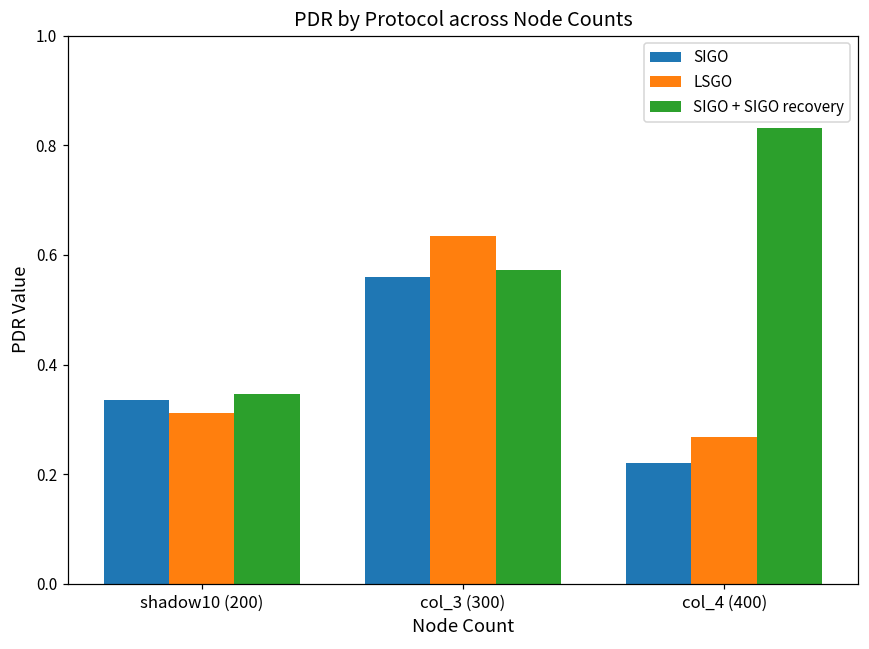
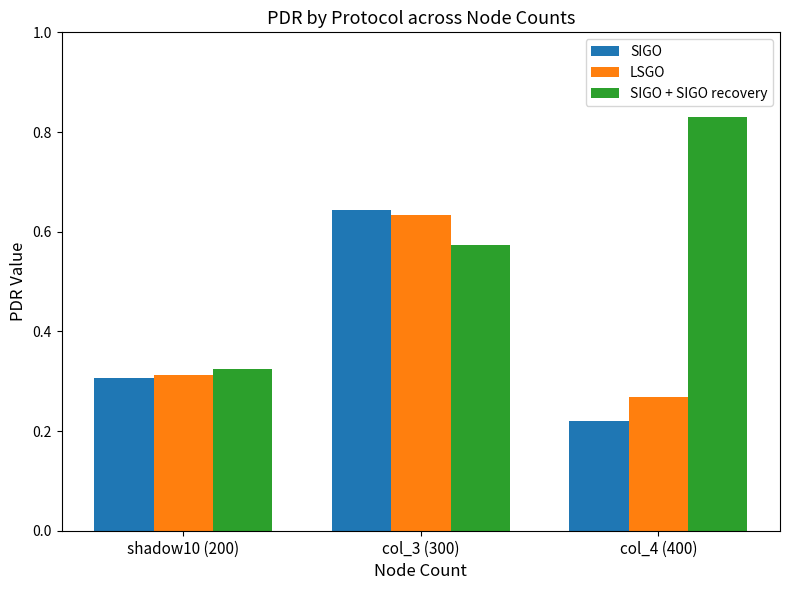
  {
    "SIGO": {
-     "shadow10 (200)": 0.33,
-     "col_3 (300)": 0.56,
+     "shadow10 (200)": 0.31,
+     "col_3 (300)": 0.64,
      "col_4 (400)": 0.22
    },
    "LSGO": {
      "shadow10 (200)": 0.31,
      "col_3 (300)": 0.63,
      "col_4 (400)": 0.27
    },
    "SIGO + SIGO recovery": {
-     "shadow10 (200)": 0.35,
+     "shadow10 (200)": 0.32,
      "col_3 (300)": 0.57,
      "col_4 (400)": 0.83
    }
  }
